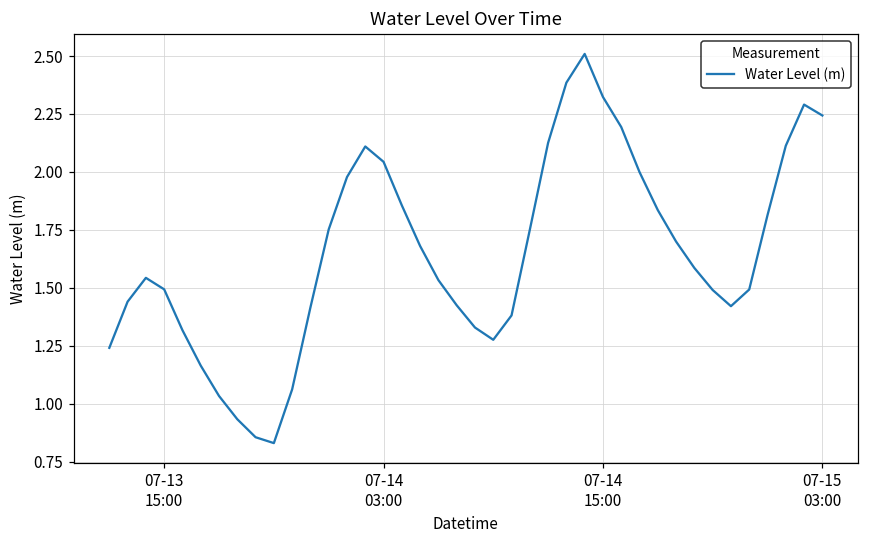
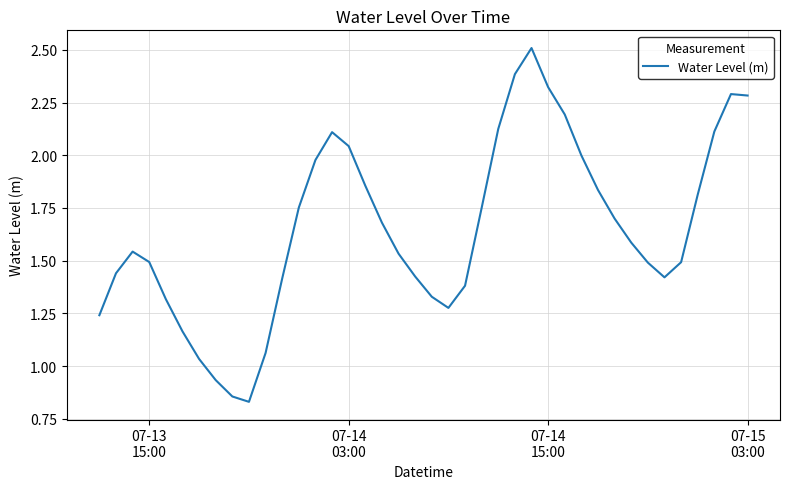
  {
    "07-13 15:00": 1.49,
    "07-14 03:00": 2.04,
    "07-14 15:00": 2.32,
-   "07-15 03:00": 2.24
+   "07-15 03:00": 2.28
  }
